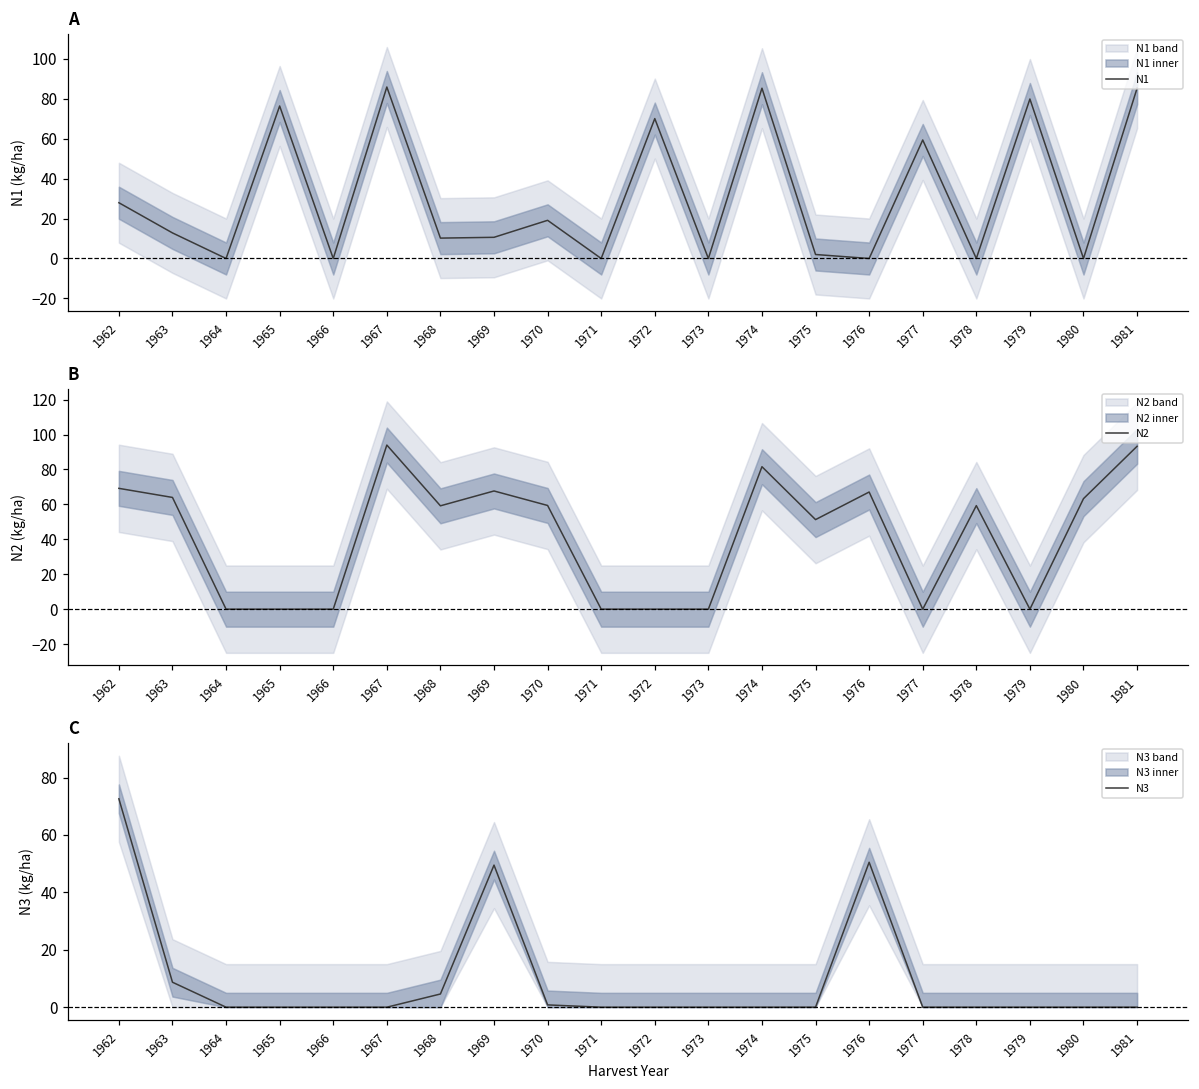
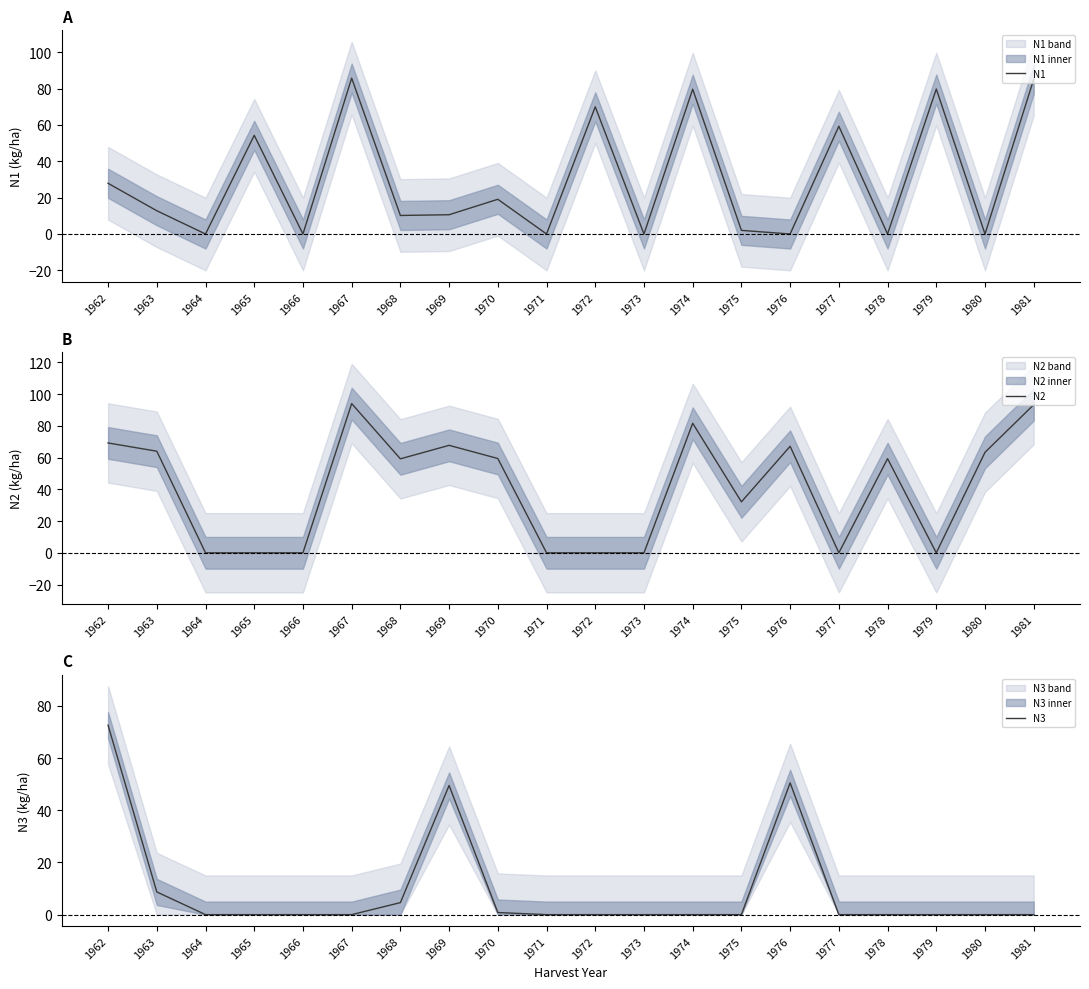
  {
    "A": {
      "N1": {
        "1962": 28,
        "1963": 13,
        "1964": 0,
-       "1965": 76,
+       "1965": 54,
        "1966": 0,
        "1967": 86,
        "1968": 10,
        "1969": 11,
        "1970": 19,
        "1971": 0,
        "1972": 70,
        "1973": 0,
-       "1974": 85,
+       "1974": 80,
        "1975": 2,
        "1976": 0,
        "1977": 59,
        "1978": 0,
        "1979": 80,
        "1980": 0
      }
    },
    "B": {
      "N2": {
        "1962": 69,
        "1963": 64,
        "1964": 0,
        "1965": 0,
        "1966": 0,
        "1967": 94,
        "1968": 59,
        "1969": 68,
        "1970": 59,
        "1971": 0,
        "1972": 0,
        "1973": 0,
        "1974": 82,
-       "1975": 51,
+       "1975": 32,
        "1976": 67,
        "1977": 0,
        "1978": 59,
        "1979": 0,
        "1980": 63
      }
    },
    "C": {
      "N3": {
        "1962": 73,
        "1963": 9,
        "1964": 0,
        "1965": 0,
        "1966": 0,
        "1967": 0,
        "1968": 5,
        "1969": 50,
        "1970": 1,
        "1971": 0,
        "1972": 0,
        "1973": 0,
        "1974": 0,
        "1975": 0,
        "1976": 51,
        "1977": 0,
        "1978": 0,
        "1979": 0,
        "1980": 0,
        "1981": 0
      },
      "N3 band": {
        "1963": 24,
        "1964": 15,
        "1965": 15,
        "1966": 15,
        "1967": 15,
        "1968": 20,
        "1970": 16,
        "1971": 15,
        "1972": 15,
        "1973": 15,
        "1974": 15,
        "1975": 15,
        "1977": 15,
        "1978": 15,
        "1979": 15,
        "1980": 15,
        "1981": 15
      },
      "N3 inner": {
        "1964": 5,
        "1965": 5,
        "1966": 5,
        "1967": 5,
        "1968": 10,
        "1970": 6,
        "1971": 5,
        "1972": 5,
        "1973": 5,
        "1974": 5,
        "1975": 5,
        "1977": 5,
        "1978": 5,
        "1979": 5,
        "1980": 5,
        "1981": 5
      }
    }
  }
